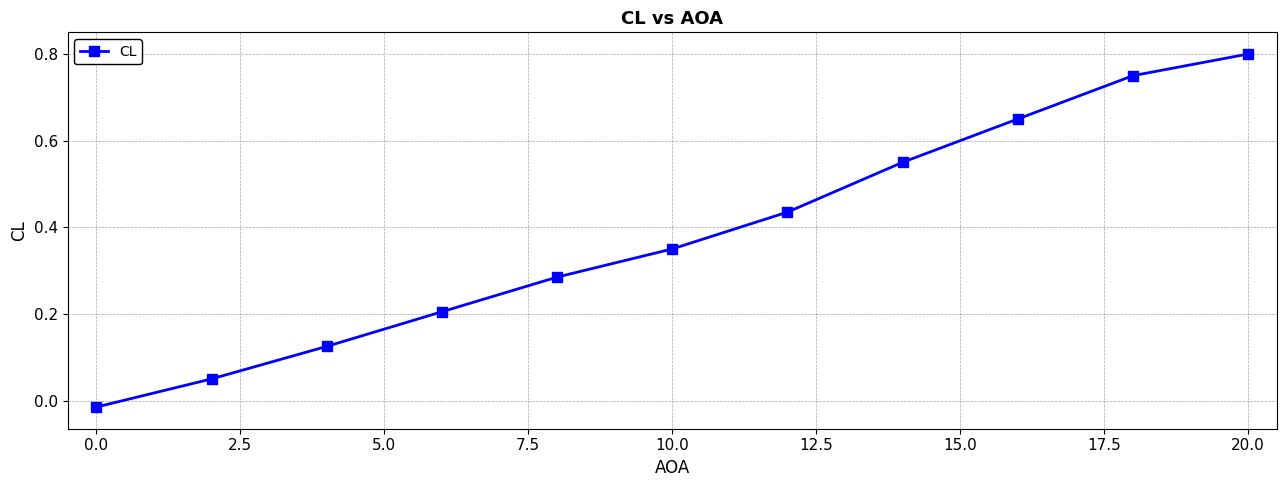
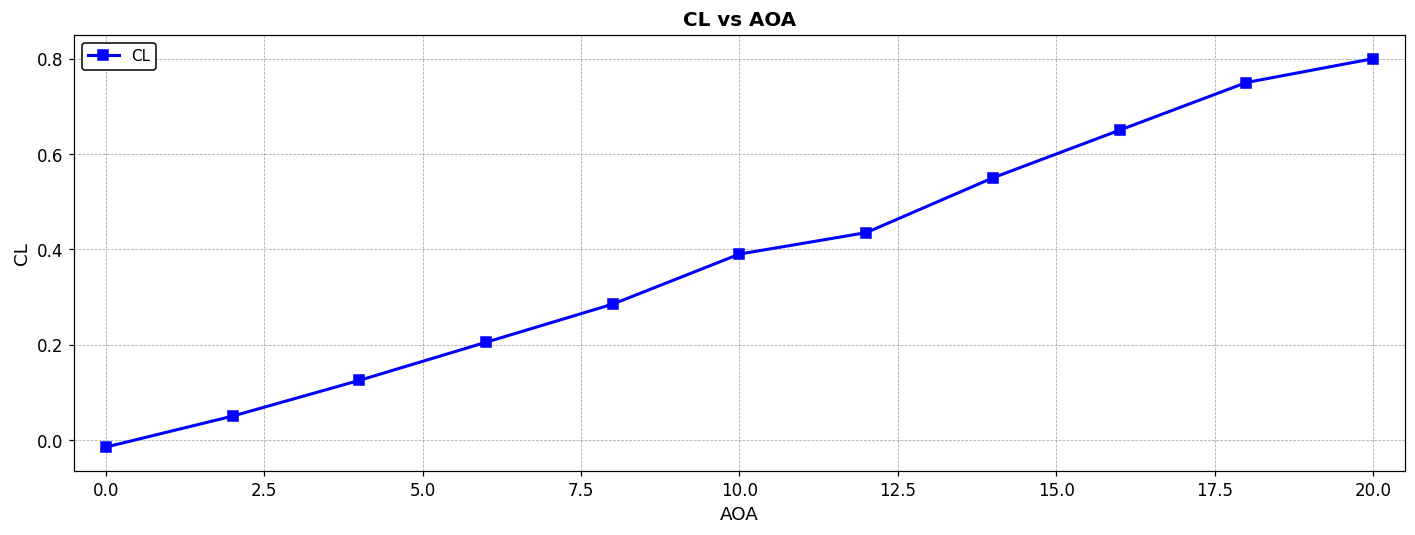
  {
    "0.0": -0.02,
-   "10.0": 0.35,
+   "10.0": 0.39,
    "20.0": 0.80
  }
